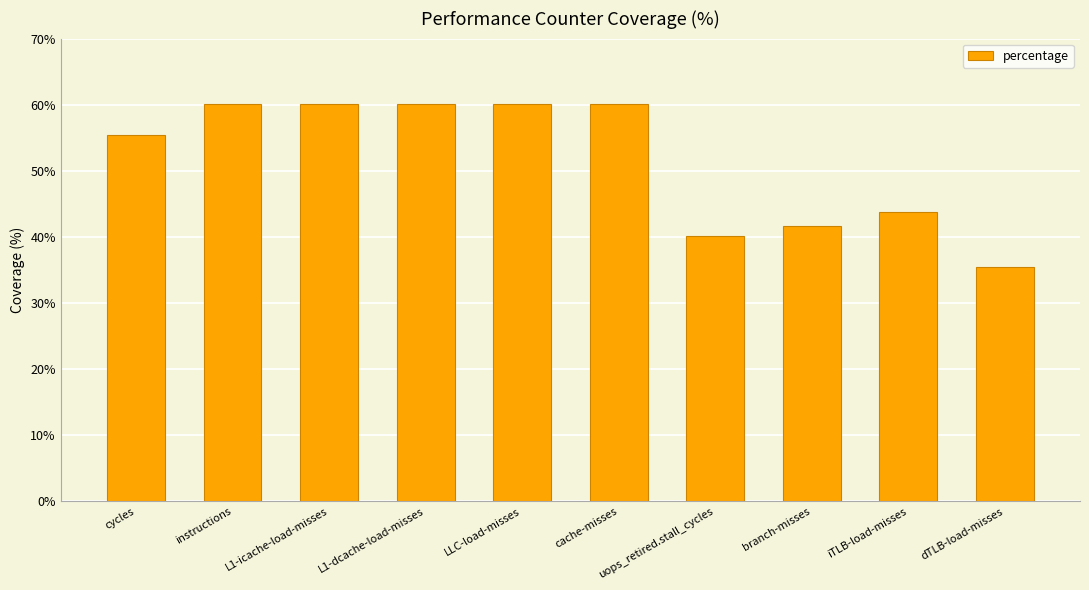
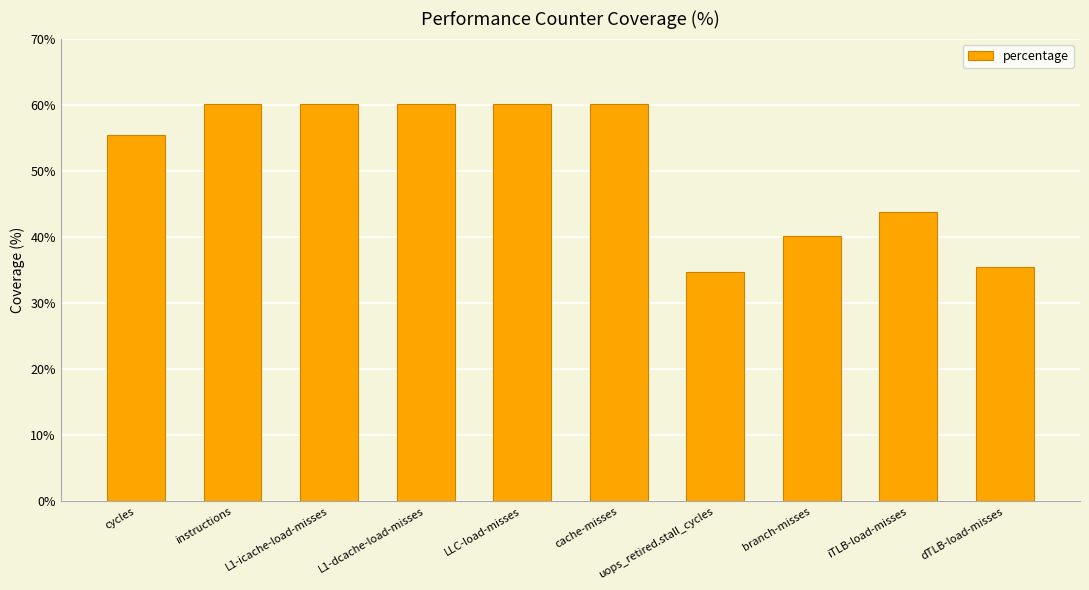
  {
    "cycles": "55%",
    "instructions": "60%",
    "L1-icache-load-misses": "60%",
    "L1-dcache-load-misses": "60%",
    "LLC-load-misses": "60%",
    "cache-misses": "60%",
-   "uops_retired.stall_cycles": "40%",
-   "branch-misses": "42%",
+   "uops_retired.stall_cycles": "35%",
+   "branch-misses": "40%",
    "iTLB-load-misses": "44%",
    "dTLB-load-misses": "35%"
  }
